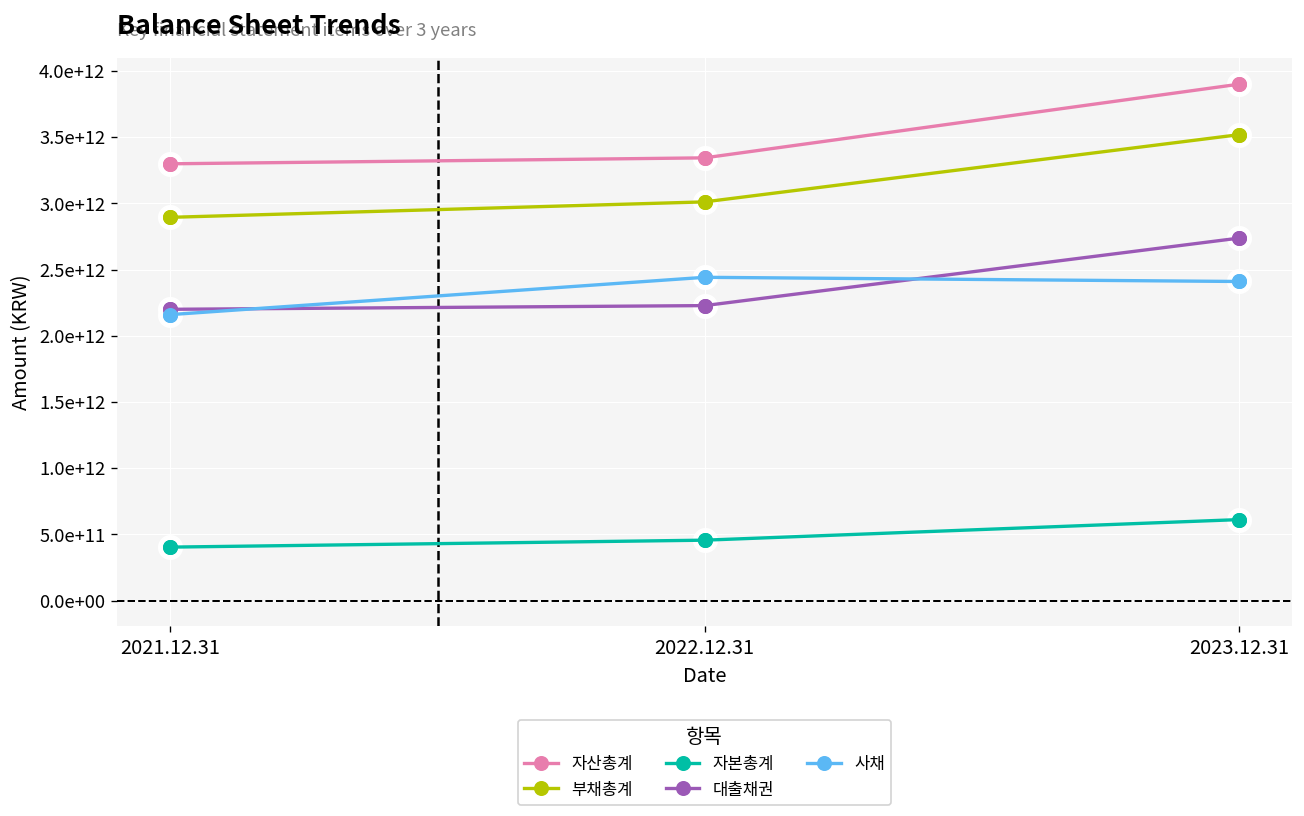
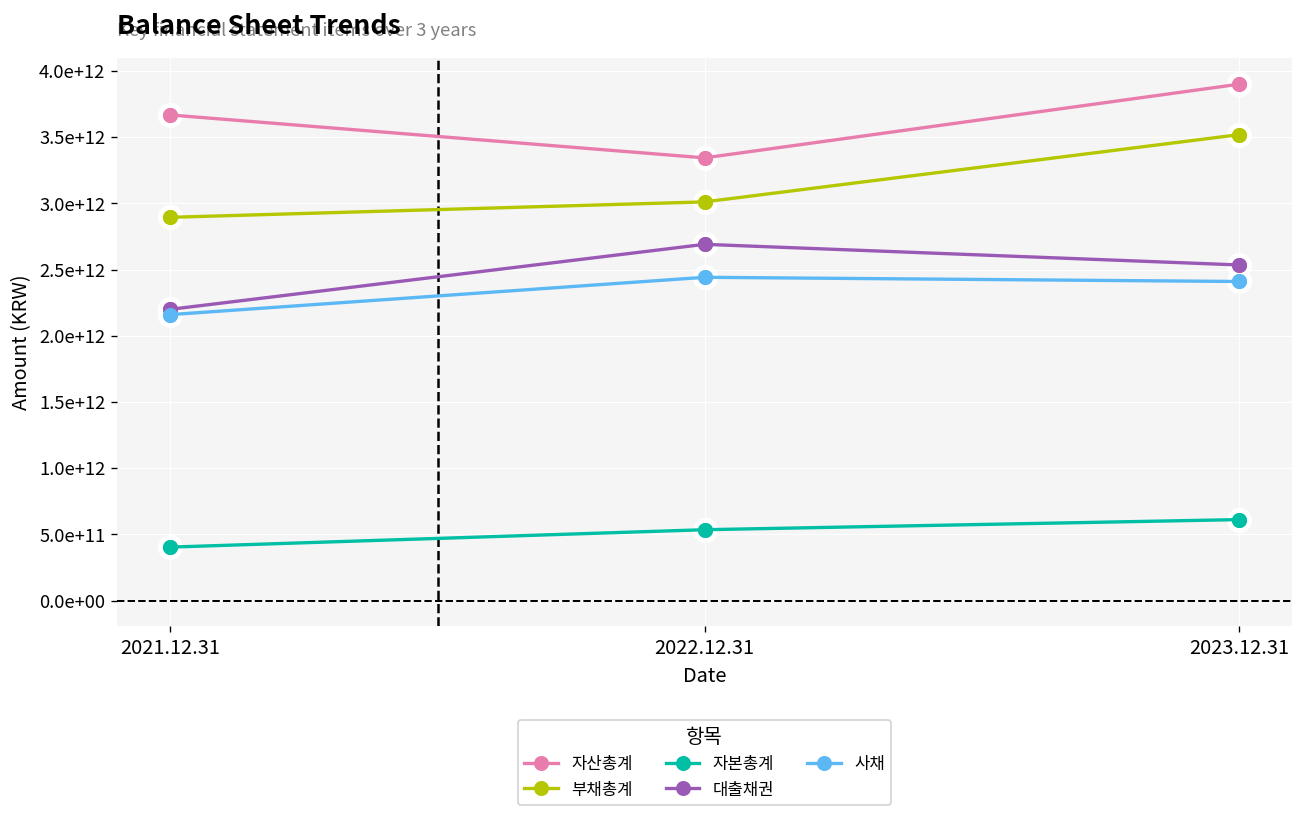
  {
    "자산총계": {
-     "2021.12.31": 3300000000000,
+     "2021.12.31": 3670000000000,
      "2022.12.31": 3340000000000,
      "2023.12.31": 3900000000000
    },
    "부채총계": {
      "2021.12.31": 2900000000000,
      "2022.12.31": 3010000000000,
      "2023.12.31": 3520000000000
    },
    "자본총계": {
      "2021.12.31": 400000000000,
-     "2022.12.31": 460000000000,
+     "2022.12.31": 540000000000,
      "2023.12.31": 610000000000
    },
    "대출채권": {
      "2021.12.31": 2200000000000,
-     "2022.12.31": 2230000000000,
-     "2023.12.31": 2740000000000
+     "2022.12.31": 2690000000000,
+     "2023.12.31": 2540000000000
    },
    "사채": {
      "2021.12.31": 2160000000000,
      "2022.12.31": 2440000000000,
      "2023.12.31": 2410000000000
    }
  }
